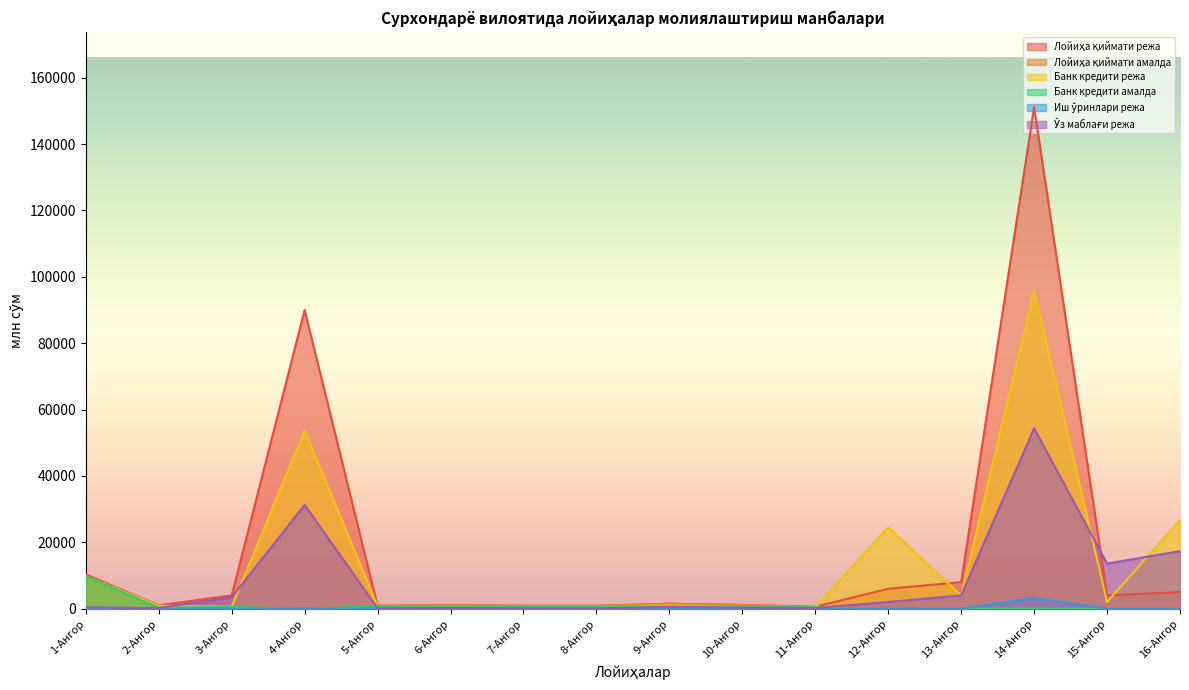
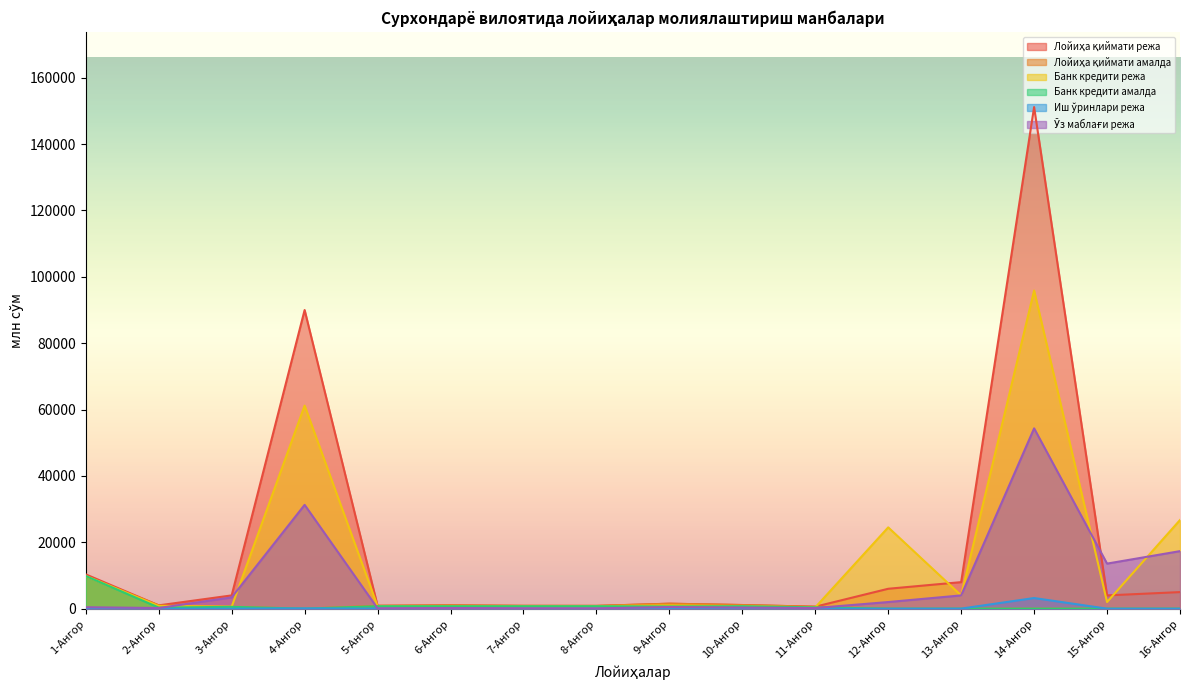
  {
    "Банк кредити режа": {
-     "4-Ангор": 54000,
+     "4-Ангор": 61000,
      "12-Ангор": 25000,
      "14-Ангор": 96000,
      "15-Ангор": 2000,
      "16-Ангор": 27000
    },
    "Иш ўринлари режа": {
      "14-Ангор": 3000
    },
    "Ўз маблағи режа": {
      "4-Ангор": 31000,
      "12-Ангор": 2000,
      "14-Ангор": 54000,
      "15-Ангор": 14000,
      "16-Ангор": 17000
    }
  }
